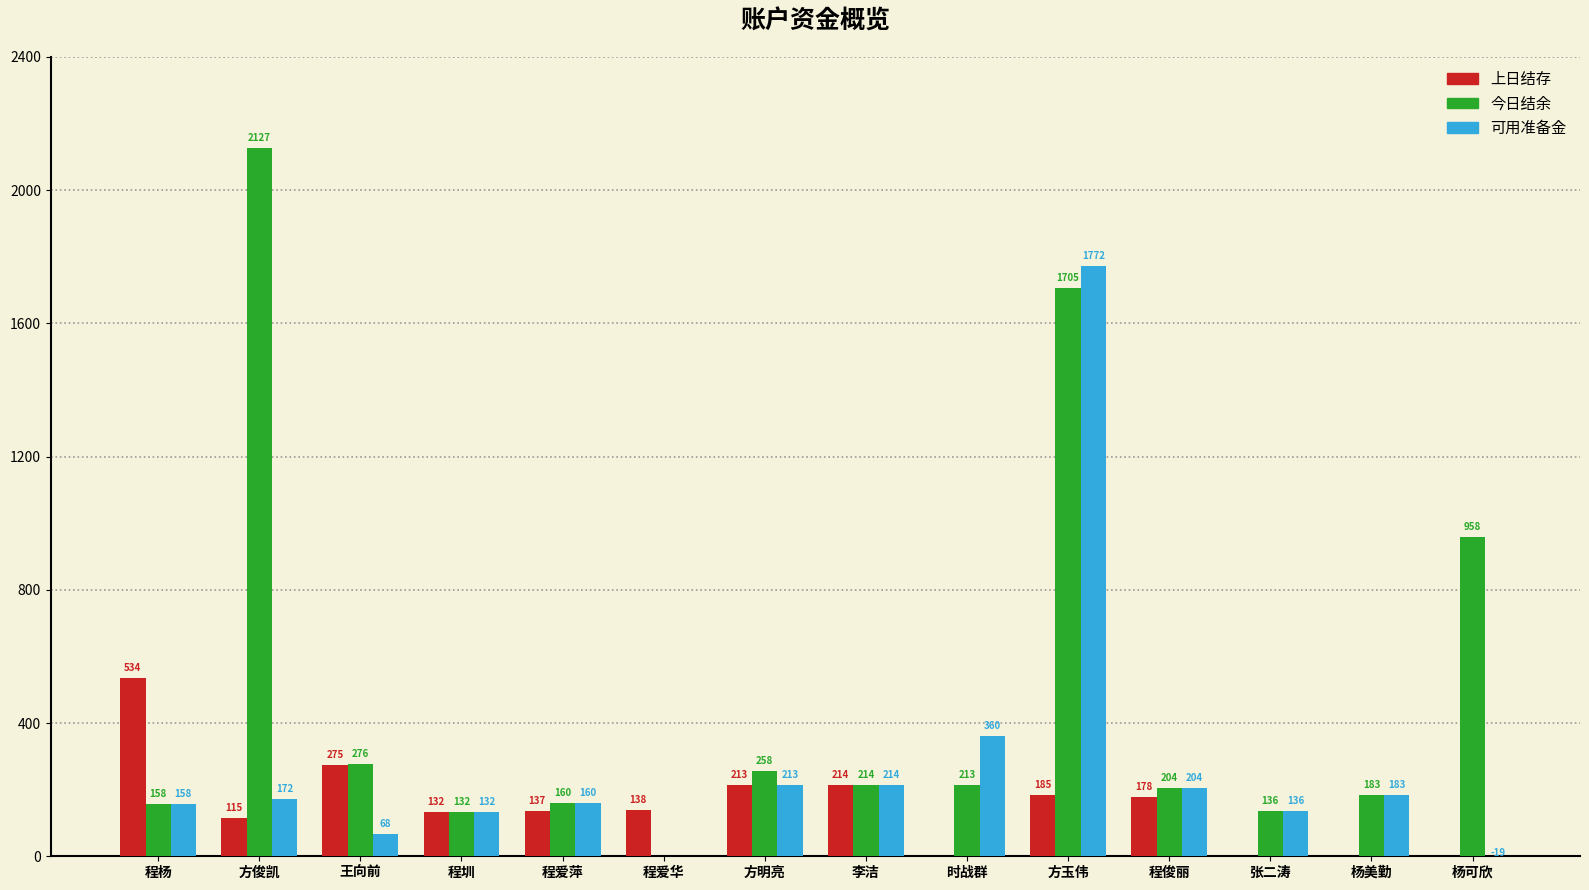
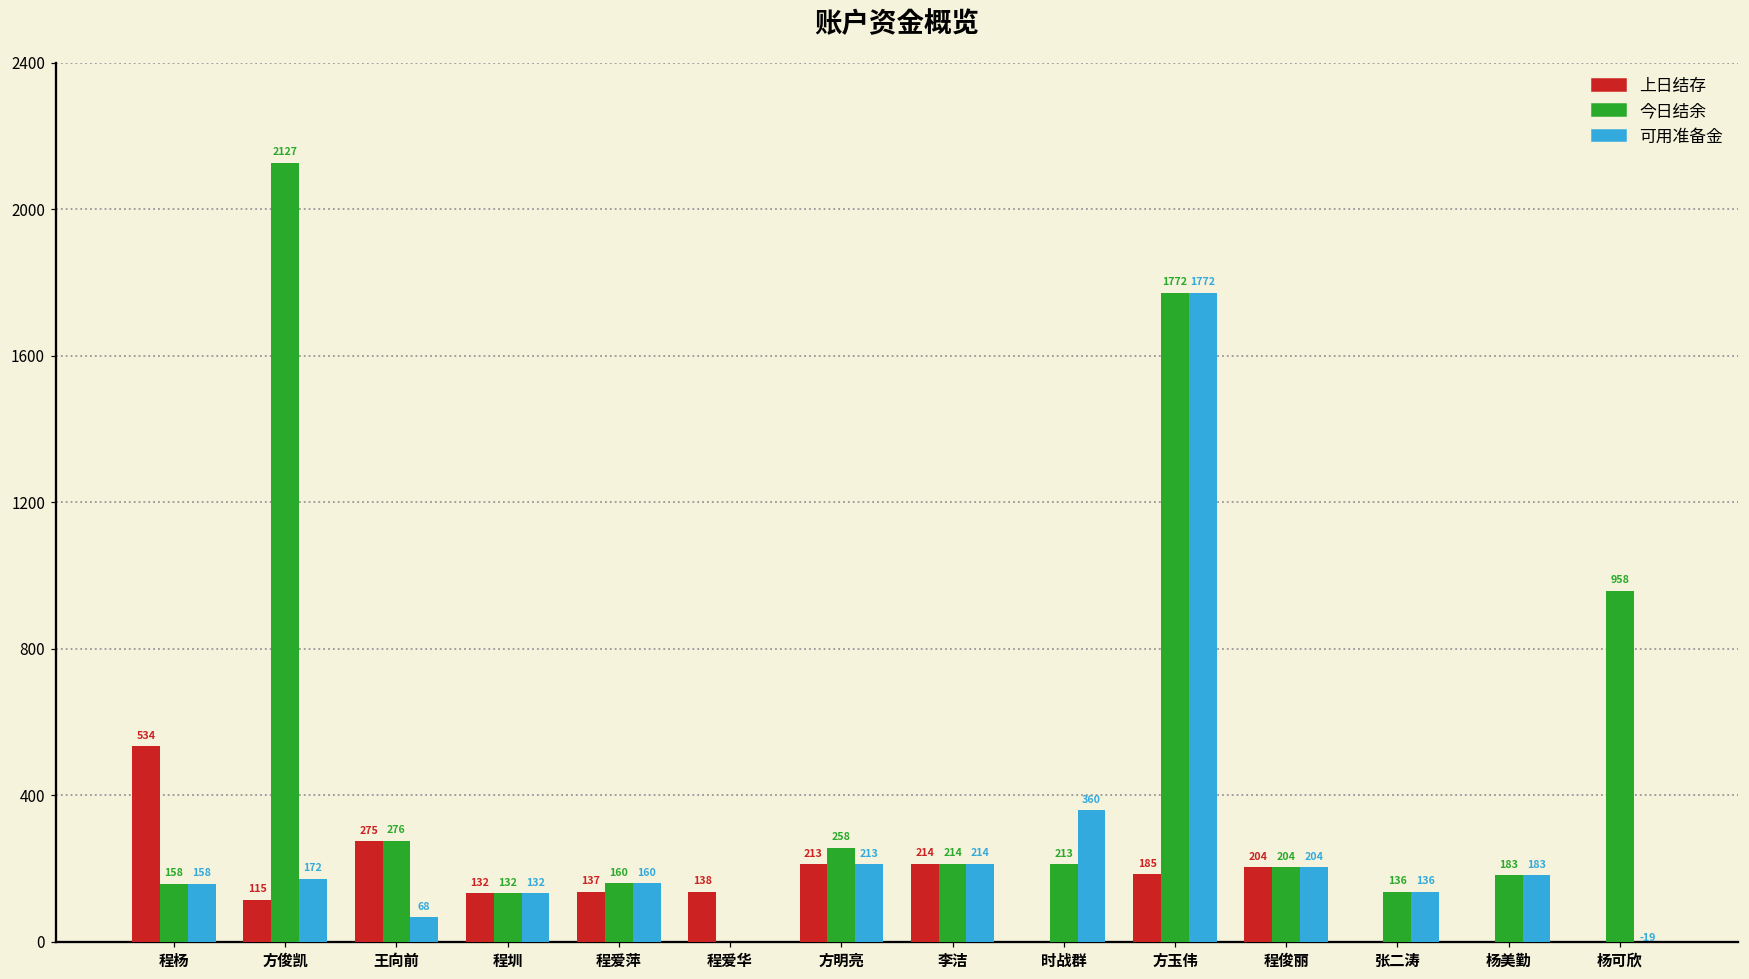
  {
    "上日结存": {
      "程杨": 534,
      "方俊凯": 115,
      "王向前": 275,
      "程圳": 132,
      "程爱萍": 137,
      "程爱华": 138,
      "方明亮": 213,
      "李洁": 214,
      "方玉伟": 185,
-     "程俊丽": 178
+     "程俊丽": 204
    },
    "今日结余": {
      "程杨": 158,
      "方俊凯": 2127,
      "王向前": 276,
      "程圳": 132,
      "程爱萍": 160,
      "方明亮": 258,
      "李洁": 214,
      "时战群": 213,
-     "方玉伟": 1705,
+     "方玉伟": 1772,
      "程俊丽": 204,
      "张二涛": 136,
      "杨美勤": 183,
      "杨可欣": 958
    },
    "可用准备金": {
      "程杨": 158,
      "方俊凯": 172,
      "王向前": 68,
      "程圳": 132,
      "程爱萍": 160,
      "方明亮": 213,
      "李洁": 214,
      "时战群": 360,
      "方玉伟": 1772,
      "程俊丽": 204,
      "张二涛": 136,
      "杨美勤": 183
    }
  }
